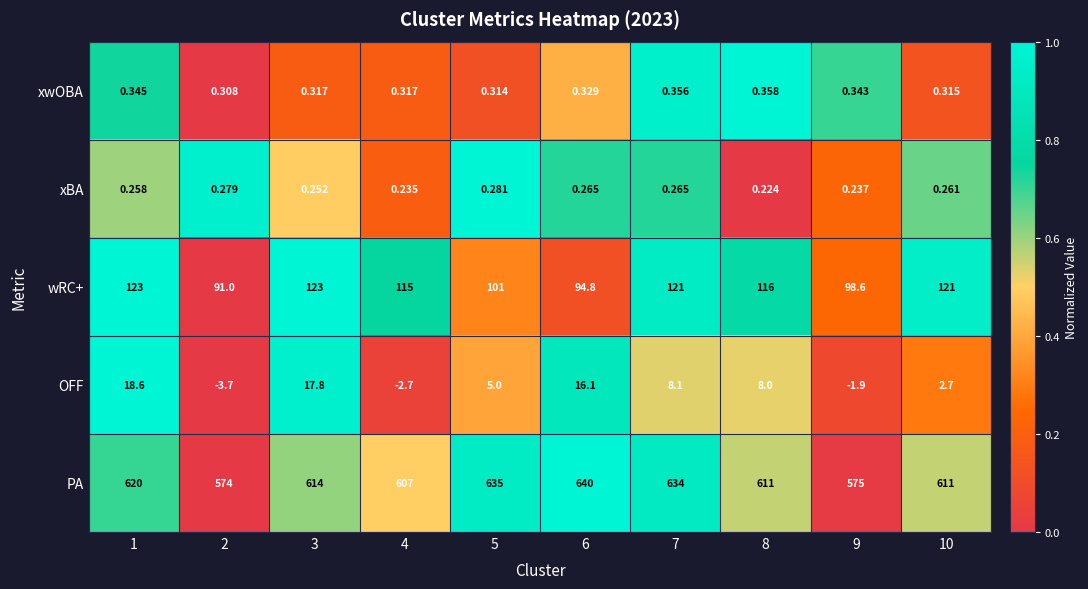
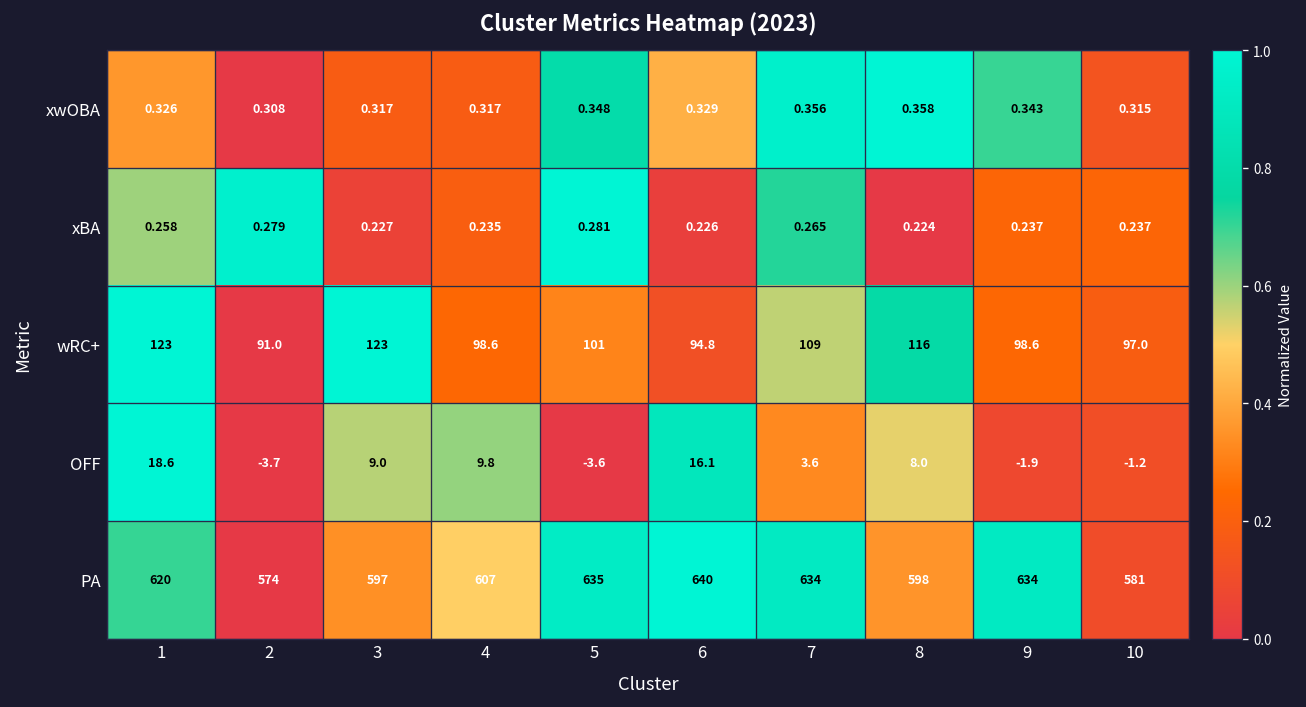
  {
    "xwOBA": {
-     "1": 0.345,
+     "1": 0.326,
      "2": 0.308,
      "3": 0.317,
      "4": 0.317,
-     "5": 0.314,
+     "5": 0.348,
      "6": 0.329,
      "7": 0.356,
      "8": 0.358,
      "9": 0.343,
      "10": 0.315
    },
    "xBA": {
      "1": 0.258,
      "2": 0.279,
-     "3": 0.252,
+     "3": 0.227,
      "4": 0.235,
      "5": 0.281,
-     "6": 0.265,
+     "6": 0.226,
      "7": 0.265,
      "8": 0.224,
      "9": 0.237,
-     "10": 0.261
+     "10": 0.237
    },
    "wRC+": {
      "1": 123,
      "2": 91.0,
      "3": 123,
-     "4": 115,
+     "4": 98.6,
      "5": 101,
      "6": 94.8,
-     "7": 121,
+     "7": 109,
      "8": 116,
      "9": 98.6,
-     "10": 121
+     "10": 97.0
    },
    "OFF": {
      "1": 18.6,
      "2": -3.7,
-     "3": 17.8,
-     "4": -2.7,
-     "5": 5.0,
+     "3": 9.0,
+     "4": 9.8,
+     "5": -3.6,
      "6": 16.1,
-     "7": 8.1,
+     "7": 3.6,
      "8": 8.0,
      "9": -1.9,
-     "10": 2.7
+     "10": -1.2
    },
    "PA": {
      "1": 620,
      "2": 574,
-     "3": 614,
+     "3": 597,
      "4": 607,
      "5": 635,
      "6": 640,
      "7": 634,
-     "8": 611,
-     "9": 575,
-     "10": 611
+     "8": 598,
+     "9": 634,
+     "10": 581
    }
  }
